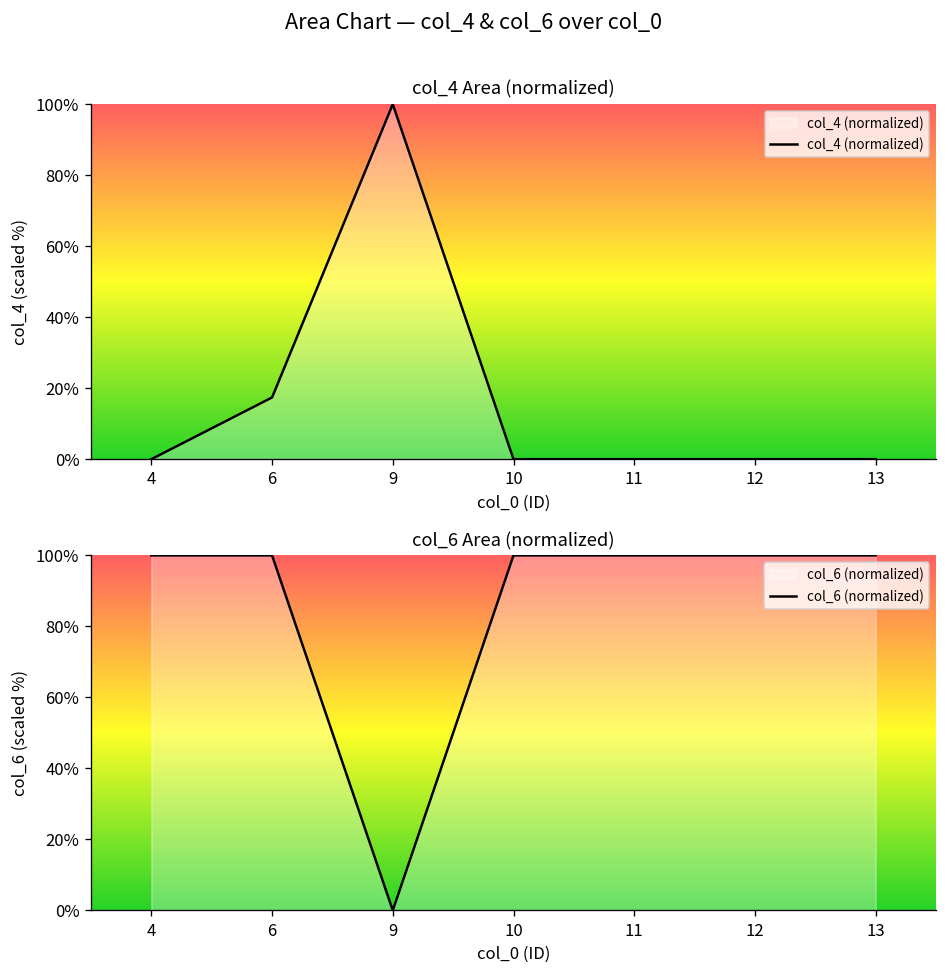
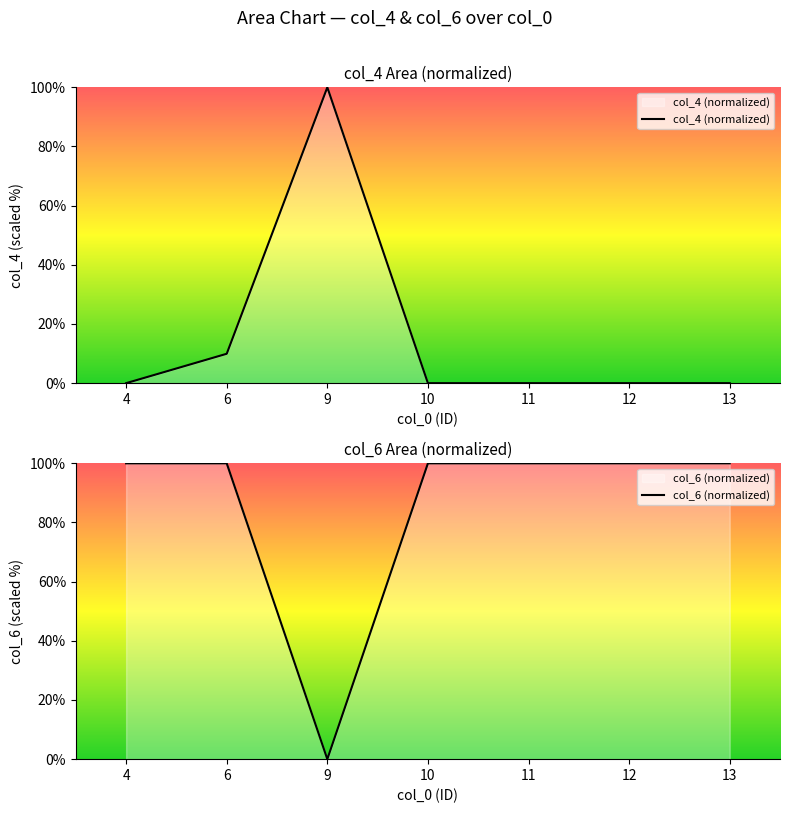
  {
    "col_4 Area (normalized)": {
      "4": "0%",
-     "6": "17%",
+     "6": "10%",
      "9": "100%",
      "10": "0%",
      "11": "0%",
      "12": "0%",
      "13": "0%"
    },
    "col_6 Area (normalized)": {
      "4": "100%",
      "6": "100%",
      "9": "0%",
      "10": "100%",
      "11": "100%",
      "12": "100%",
      "13": "100%"
    }
  }
